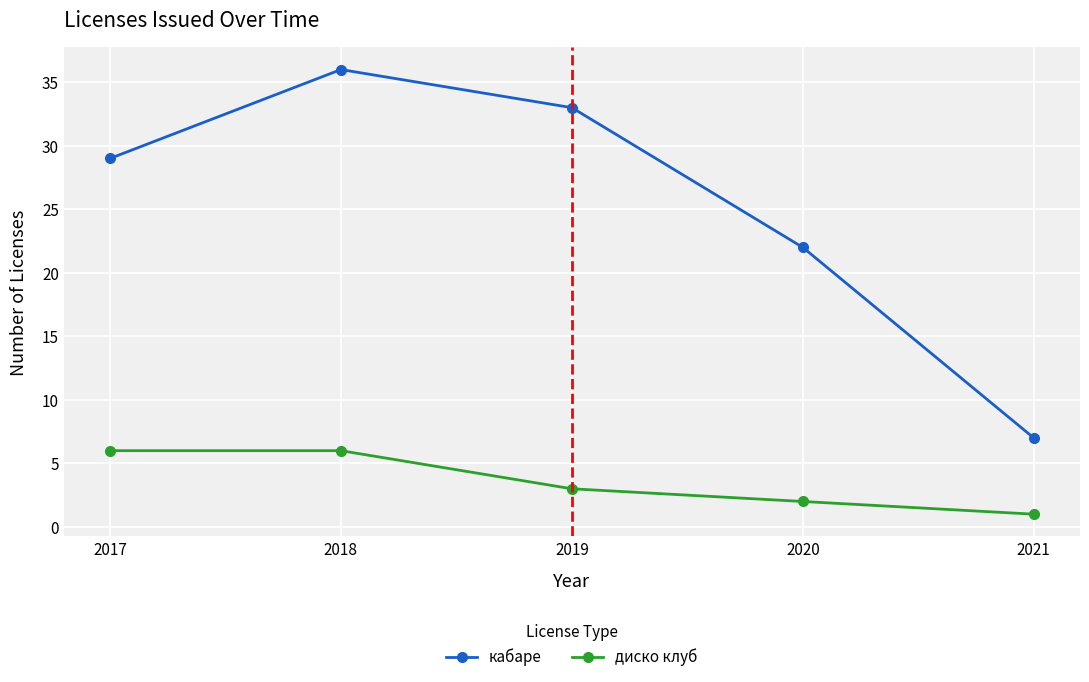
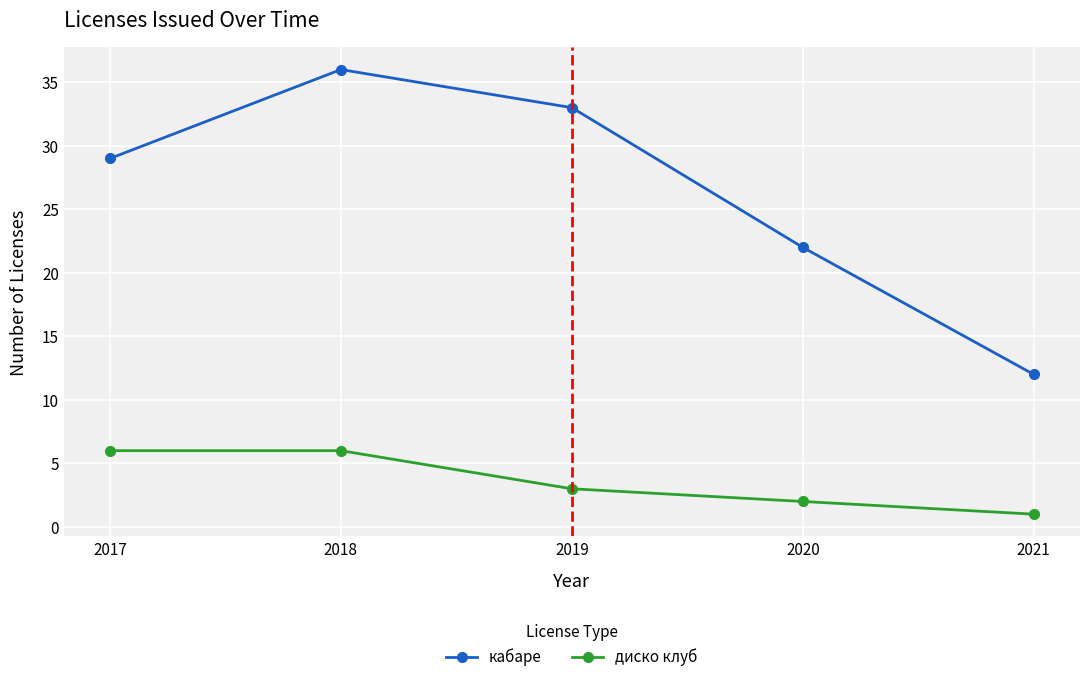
  {
    "кабаре": {
      "2017": 29,
      "2018": 36,
      "2019": 33,
      "2020": 22,
-     "2021": 7
+     "2021": 12
    },
    "диско клуб": {
      "2017": 6,
      "2018": 6,
      "2019": 3,
      "2020": 2,
      "2021": 1
    }
  }
